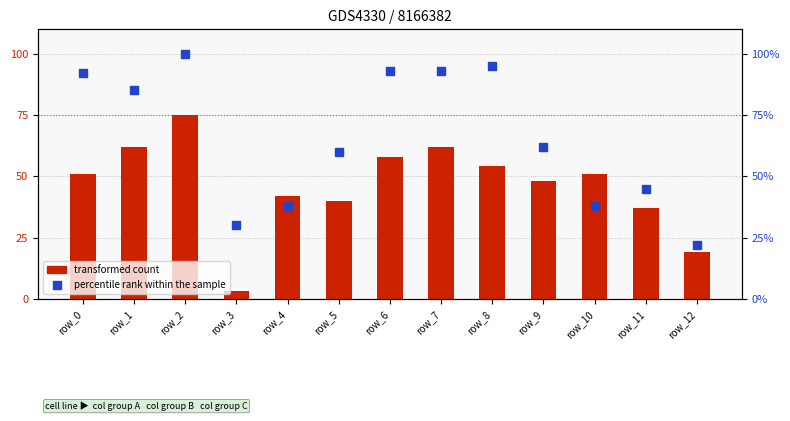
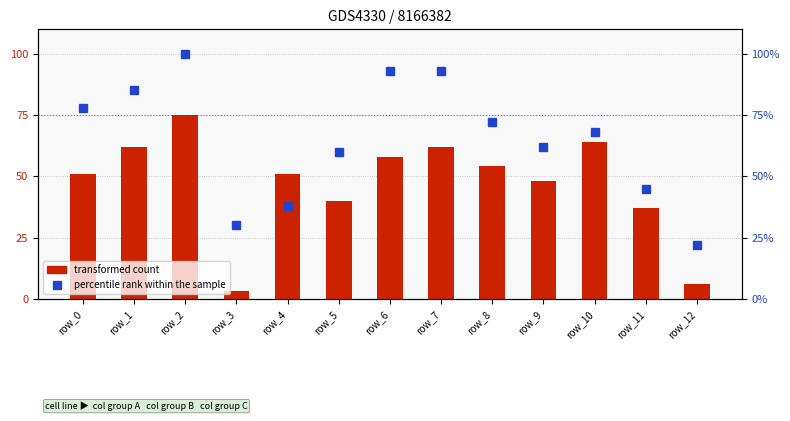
  {
    "transformed count": {
      "row_0": "51",
      "row_1": "62",
      "row_2": "75",
      "row_3": "3",
-     "row_4": "42",
+     "row_4": "51",
      "row_5": "40",
      "row_6": "58",
      "row_7": "62",
      "row_8": "54",
      "row_9": "48",
-     "row_10": "51",
+     "row_10": "64",
      "row_11": "37",
-     "row_12": "19"
+     "row_12": "6"
    },
    "percentile rank within the sample": {
-     "row_0": "92%",
+     "row_0": "78%",
      "row_1": "85%",
      "row_2": "100%",
      "row_3": "30%",
      "row_4": "38%",
      "row_5": "60%",
      "row_6": "93%",
      "row_7": "93%",
-     "row_8": "95%",
+     "row_8": "72%",
      "row_9": "62%",
-     "row_10": "38%",
+     "row_10": "68%",
      "row_11": "45%",
      "row_12": "22%"
    }
  }
